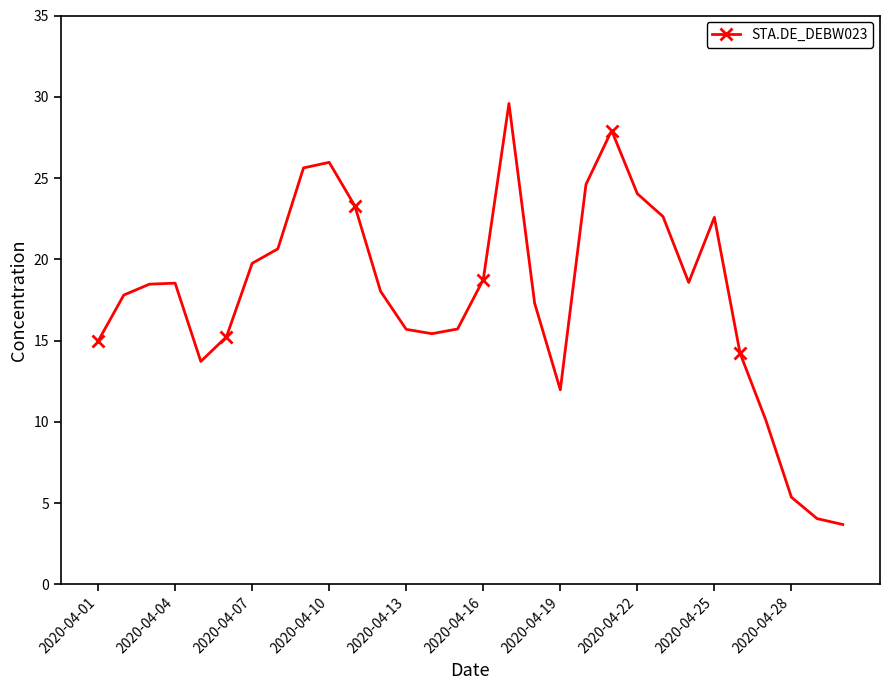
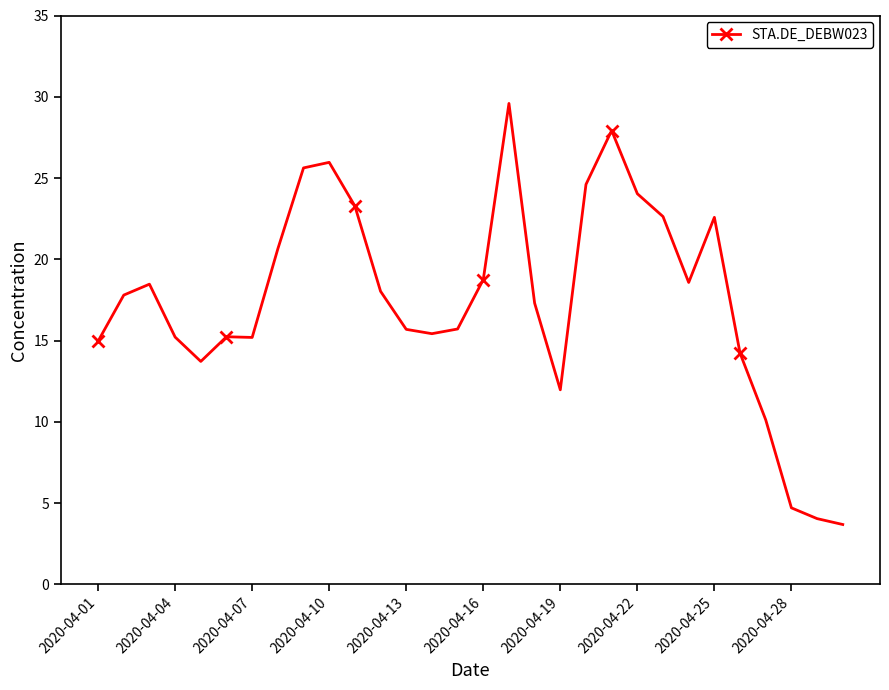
  {
    "2020-04-01": 15.0,
-   "2020-04-04": 18.5,
-   "2020-04-07": 19.7,
+   "2020-04-04": 15.2,
+   "2020-04-07": 15.2,
    "2020-04-10": 26.0,
    "2020-04-13": 15.7,
    "2020-04-16": 18.7,
    "2020-04-19": 12.0,
    "2020-04-22": 24.0,
    "2020-04-25": 22.6,
-   "2020-04-28": 5.4
+   "2020-04-28": 4.7
  }
